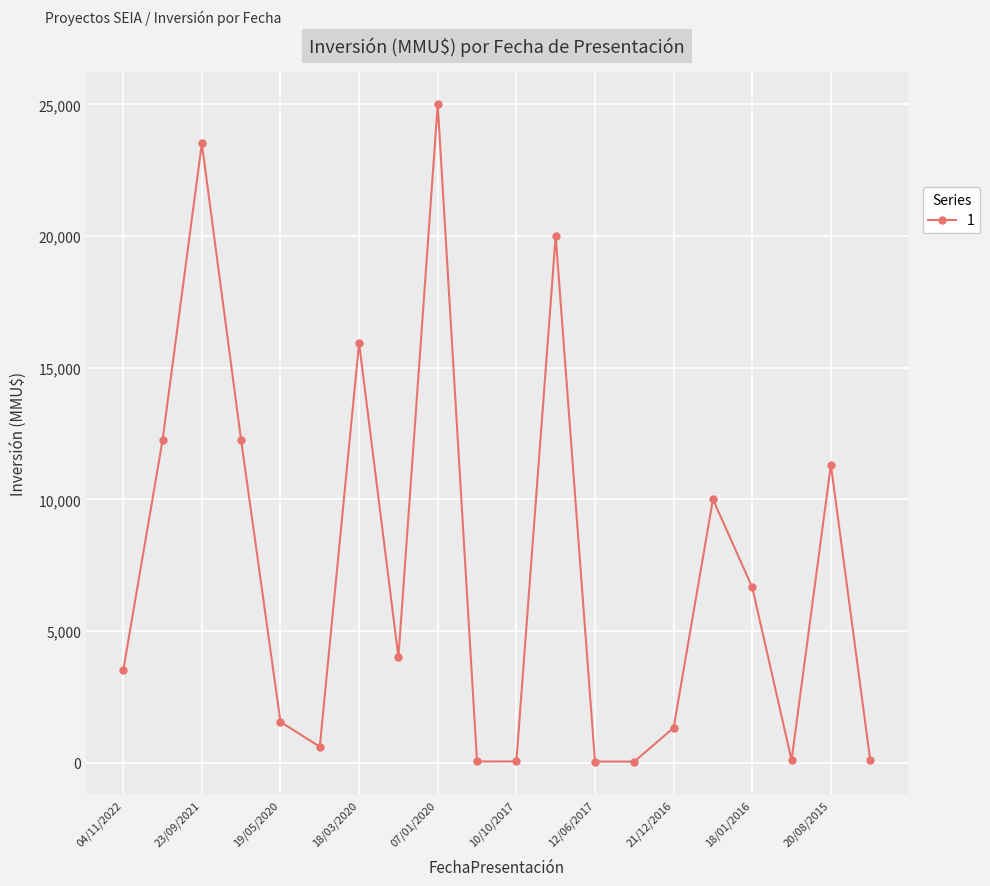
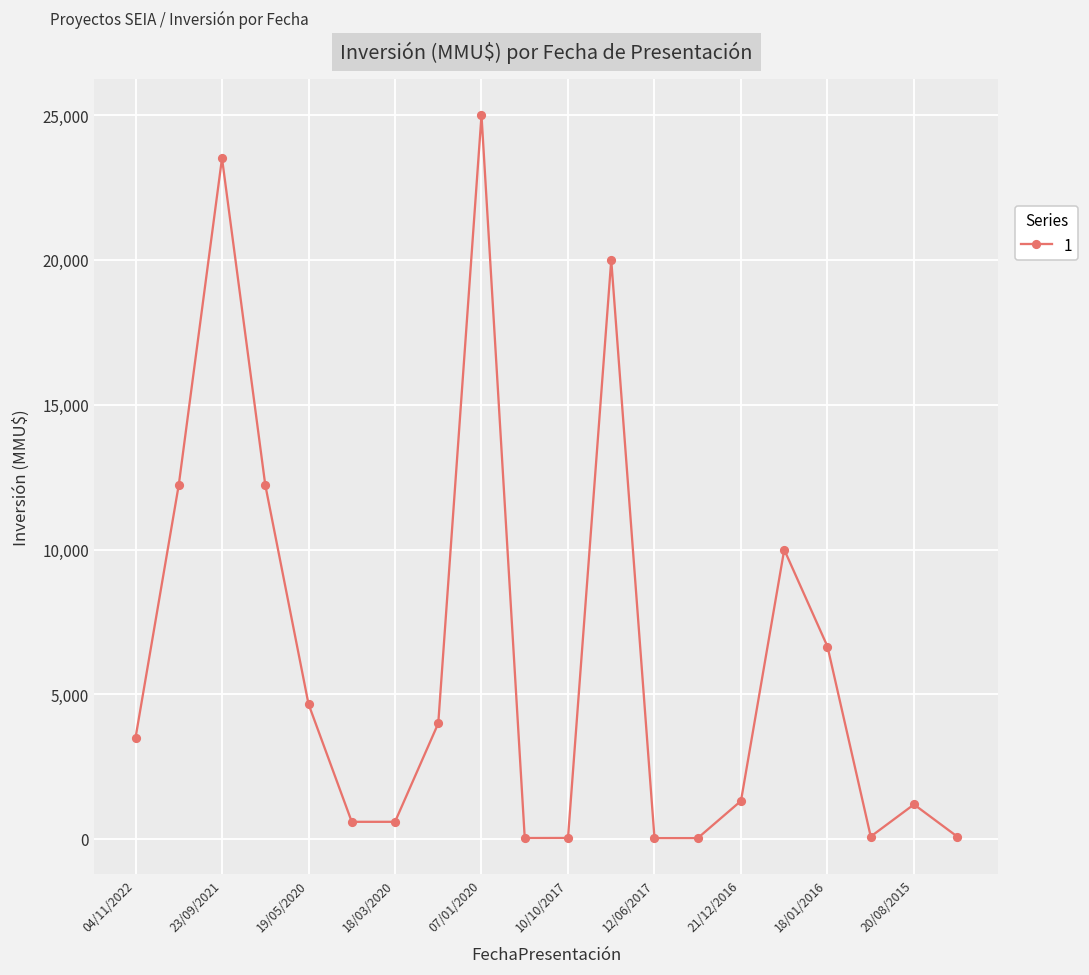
  {
    "04/11/2022": "3,500",
    "23/09/2021": "23,500",
-   "19/05/2020": "1,500",
-   "18/03/2020": "15,900",
+   "19/05/2020": "4,700",
+   "18/03/2020": "600",
    "07/01/2020": "25,000",
    "10/10/2017": "0",
    "12/06/2017": "0",
    "21/12/2016": "1,300",
    "18/01/2016": "6,700",
-   "20/08/2015": "11,300"
+   "20/08/2015": "1,200"
  }
